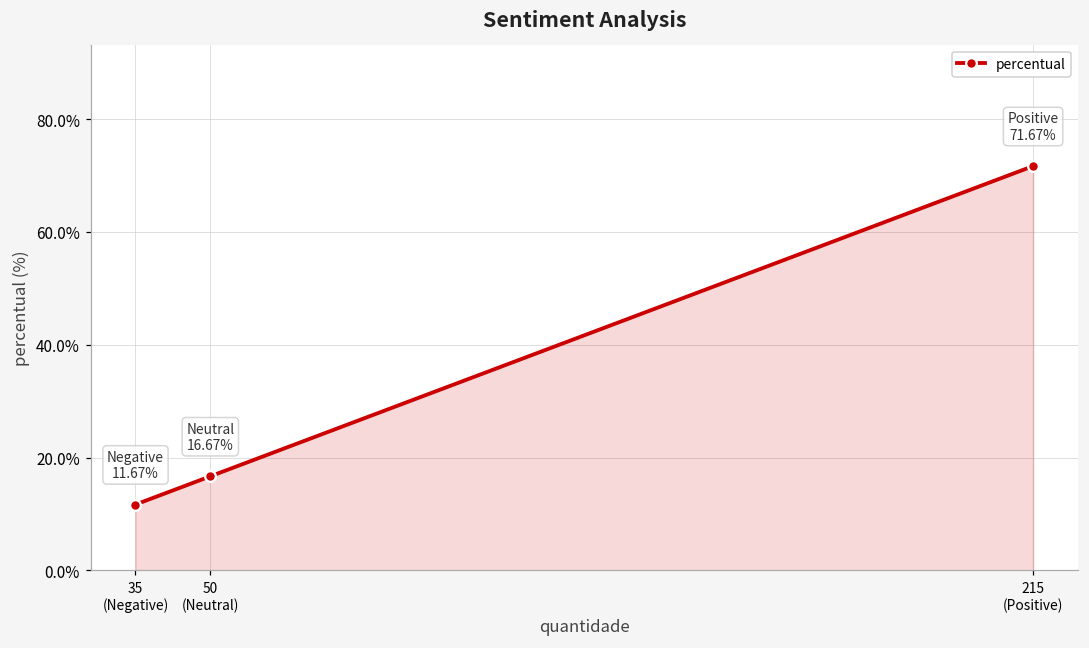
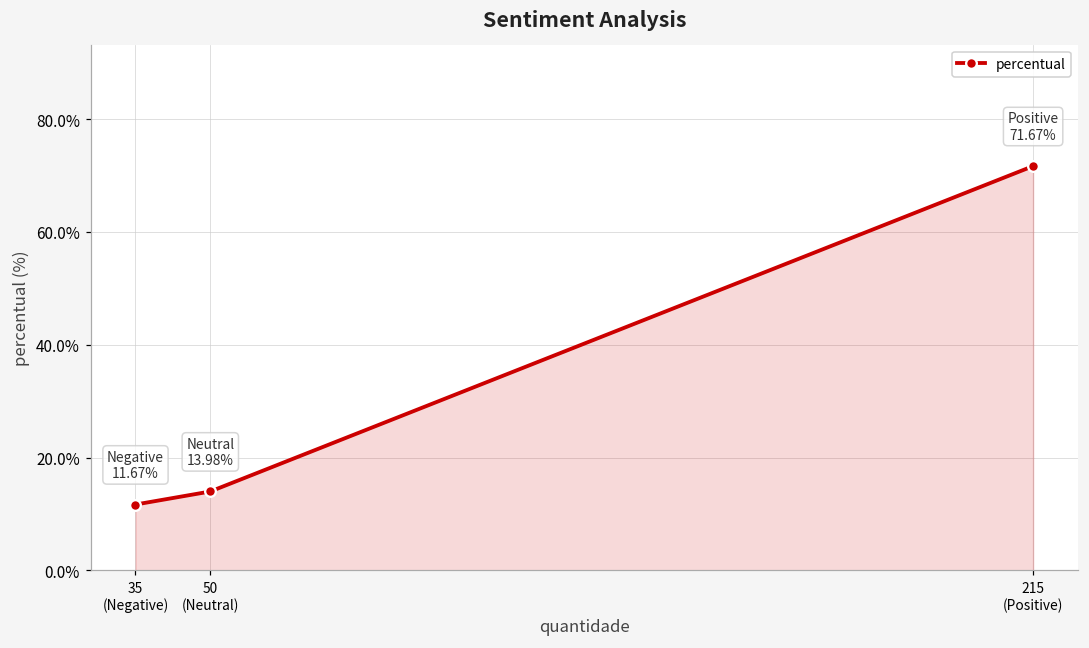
  {
-   "50 (Neutral)": "16.67%"
+   "50 (Neutral)": "13.98%"
  }
